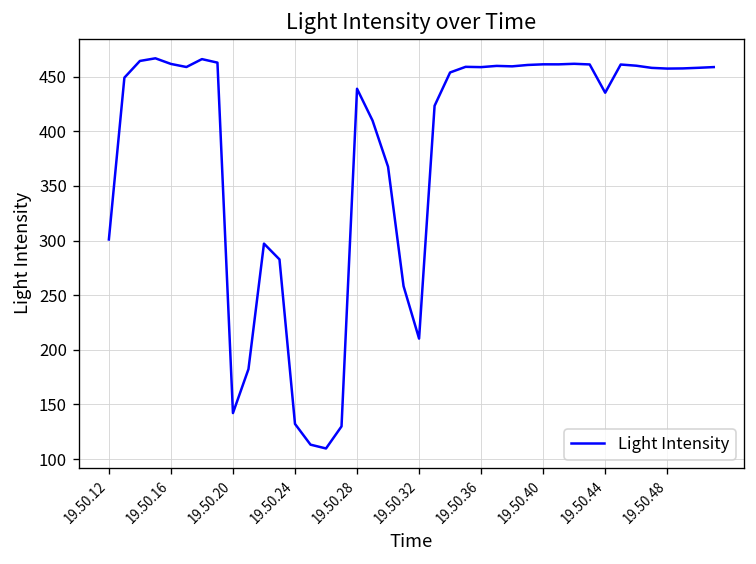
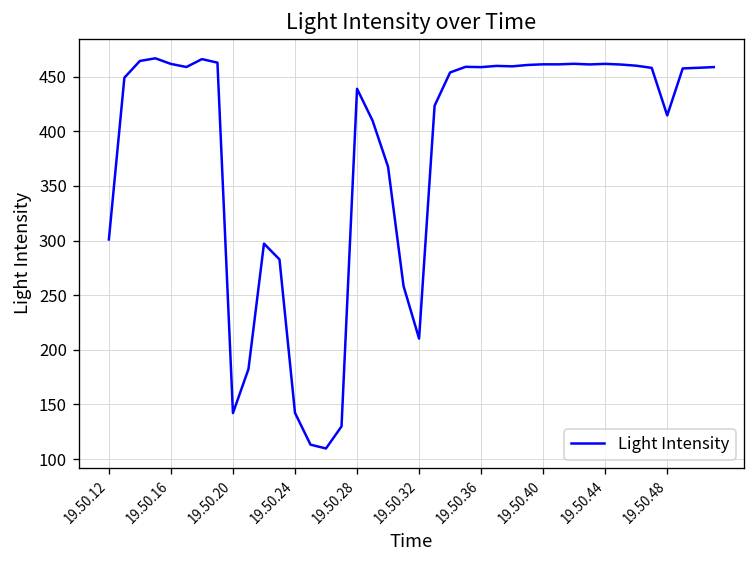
  {
    "19.50.12": 300,
    "19.50.16": 460,
    "19.50.20": 140,
-   "19.50.24": 130,
+   "19.50.24": 140,
    "19.50.28": 440,
    "19.50.32": 210,
    "19.50.36": 460,
    "19.50.40": 460,
-   "19.50.44": 440,
-   "19.50.48": 460
+   "19.50.44": 460,
+   "19.50.48": 410
  }
